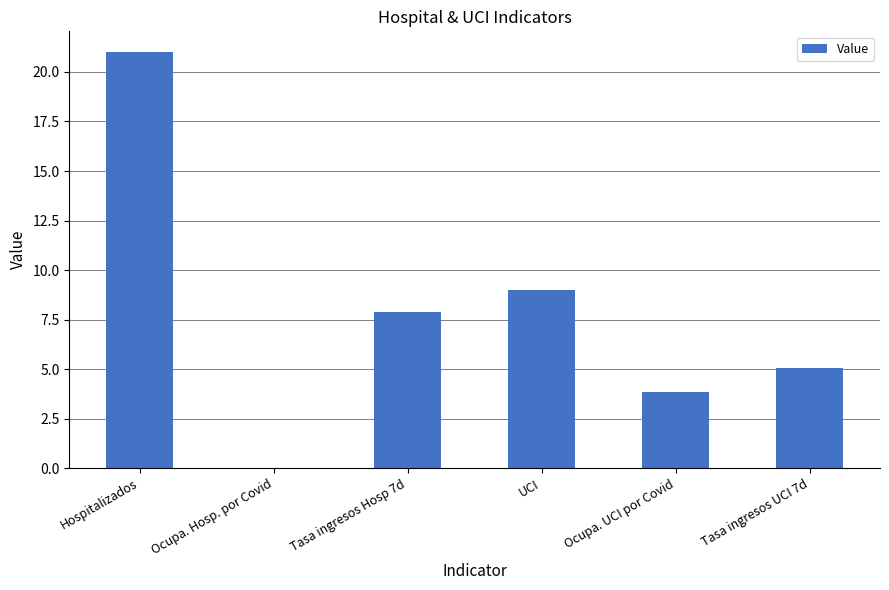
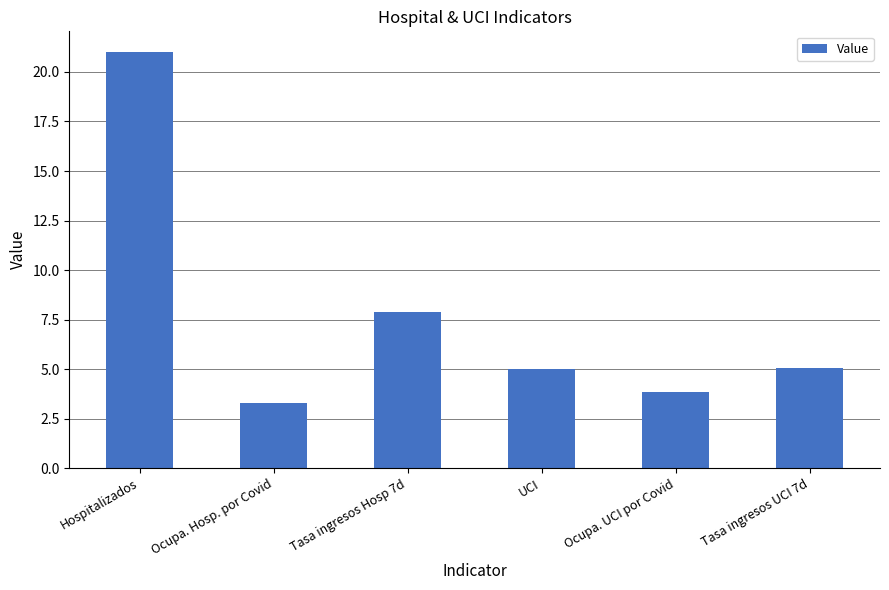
  {
    "Hospitalizados": 21.0,
-   "Ocupa. Hosp. por Covid": 0.0,
+   "Ocupa. Hosp. por Covid": 3.3,
    "Tasa ingresos Hosp 7d": 7.9,
-   "UCI": 9,
+   "UCI": 5,
    "Ocupa. UCI por Covid": 3.8,
    "Tasa ingresos UCI 7d": 5.1
  }
